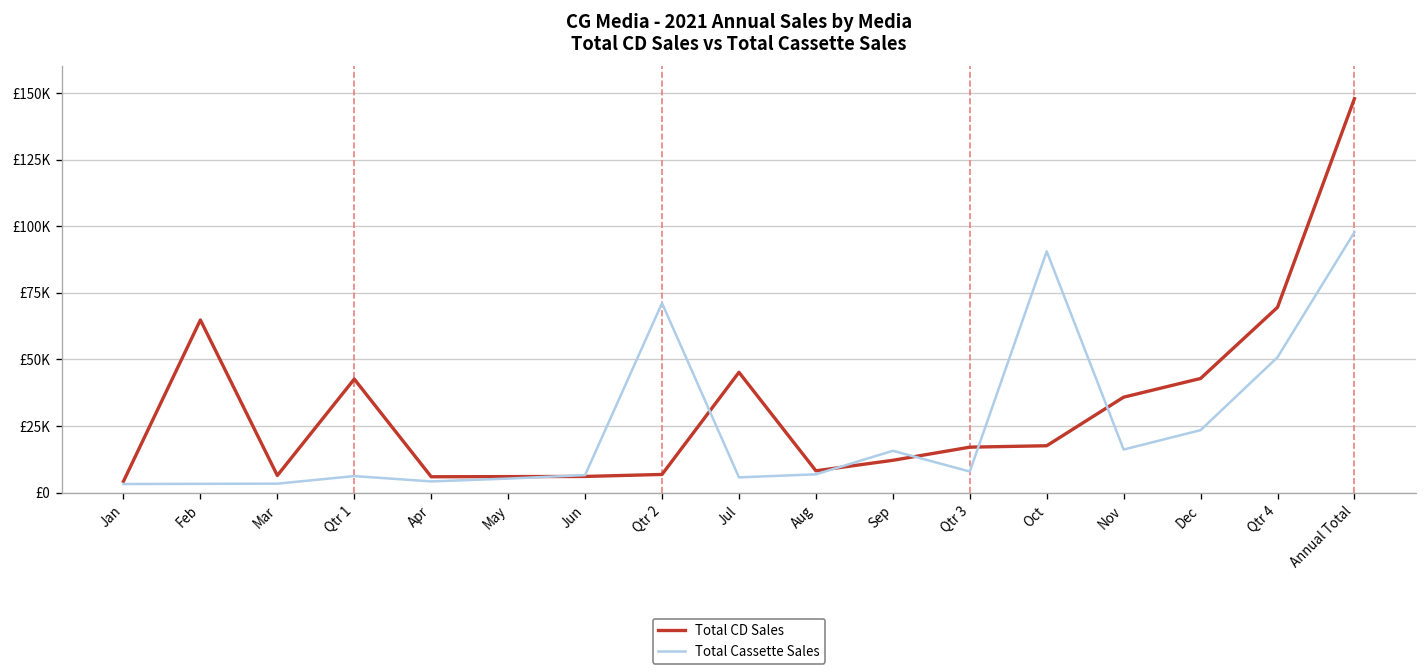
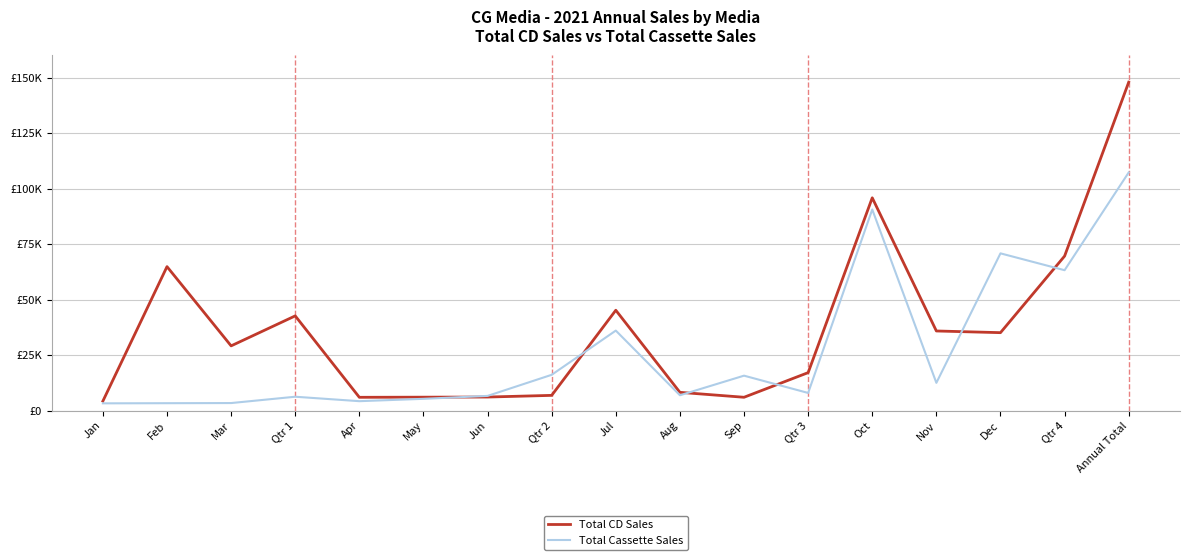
  {
    "Total CD Sales": {
      "Feb": "£65000",
-     "Mar": "£6000",
+     "Mar": "£29000",
      "Qtr 1": "£43000",
      "Apr": "£6000",
      "Qtr 2": "£7000",
      "Jul": "£45000",
      "Aug": "£8000",
-     "Sep": "£12000",
+     "Sep": "£6000",
      "Qtr 3": "£17000",
-     "Oct": "£18000",
+     "Oct": "£96000",
      "Nov": "£36000",
-     "Dec": "£43000",
+     "Dec": "£35000",
      "Qtr 4": "£70000",
      "Annual Total": "£148000"
    },
    "Total Cassette Sales": {
      "Feb": "£3000",
      "Mar": "£3000",
      "Qtr 1": "£6000",
      "Apr": "£4000",
-     "Qtr 2": "£71000",
-     "Jul": "£6000",
+     "Qtr 2": "£16000",
+     "Jul": "£36000",
      "Aug": "£7000",
      "Sep": "£16000",
      "Qtr 3": "£8000",
      "Oct": "£91000",
-     "Nov": "£16000",
-     "Dec": "£23000",
-     "Qtr 4": "£51000",
-     "Annual Total": "£98000"
+     "Nov": "£12000",
+     "Dec": "£71000",
+     "Qtr 4": "£63000",
+     "Annual Total": "£107000"
    }
  }
